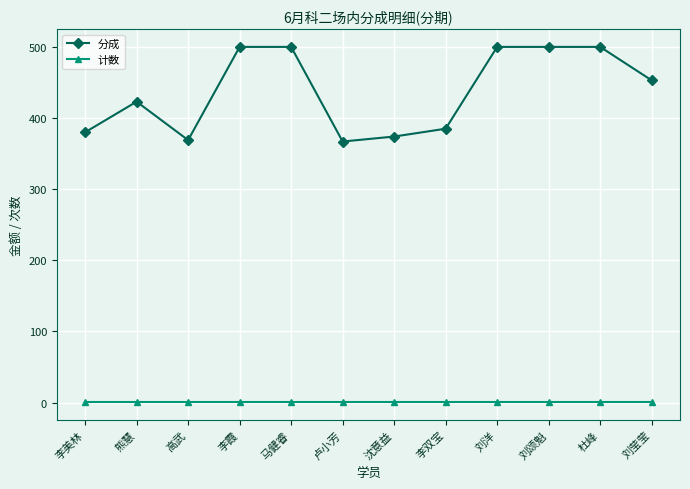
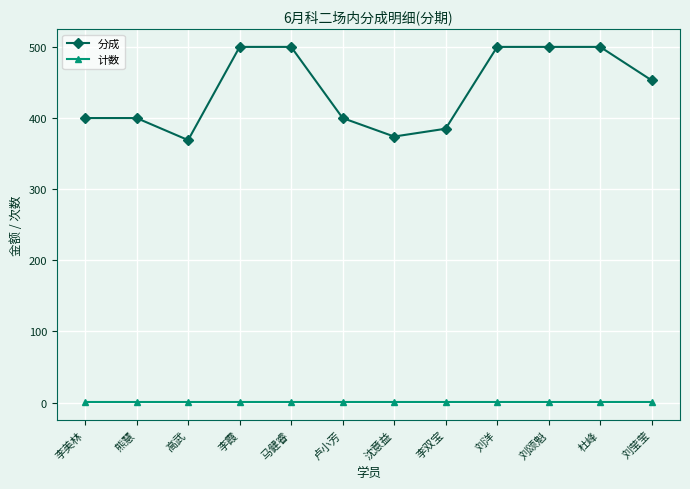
  {
    "分成": {
-     "李美林": 380,
-     "熊慧": 420,
+     "李美林": 400,
+     "熊慧": 400,
      "高武": 370,
      "李霞": 500,
      "马健睿": 500,
-     "卢小芳": 370,
+     "卢小芳": 400,
      "沈意益": 370,
      "李双宝": 390,
      "刘洋": 500,
      "刘颂魁": 500,
      "杜峰": 500,
      "刘莹莹": 450
    },
    "计数": {
      "李美林": 0,
      "熊慧": 0,
      "高武": 0,
      "李霞": 0,
      "马健睿": 0,
      "卢小芳": 0,
      "沈意益": 0,
      "李双宝": 0,
      "刘洋": 0,
      "刘颂魁": 0,
      "杜峰": 0,
      "刘莹莹": 0
    }
  }
